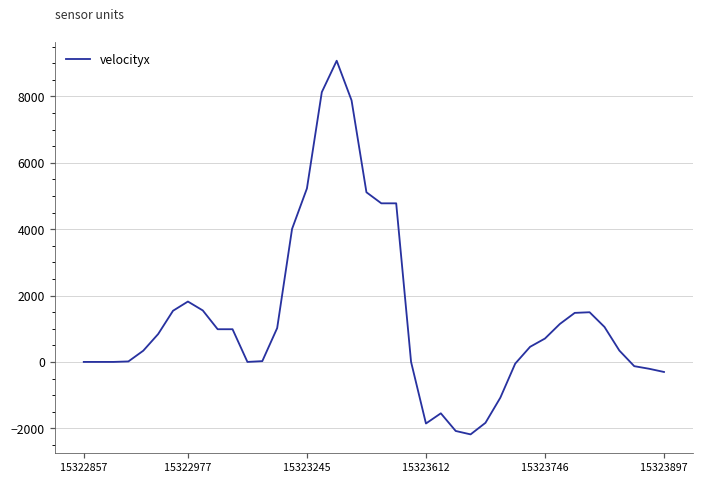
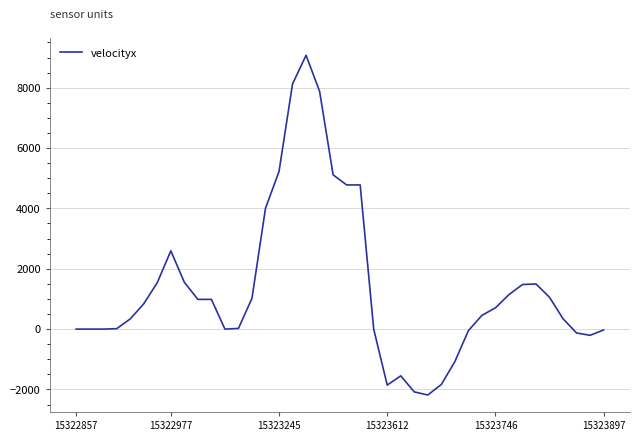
  {
    "15322857": 0,
-   "15322977": 1800,
+   "15322977": 2600,
    "15323245": 5200,
    "15323612": -1900,
    "15323746": 700,
-   "15323897": -300
+   "15323897": 0
  }
